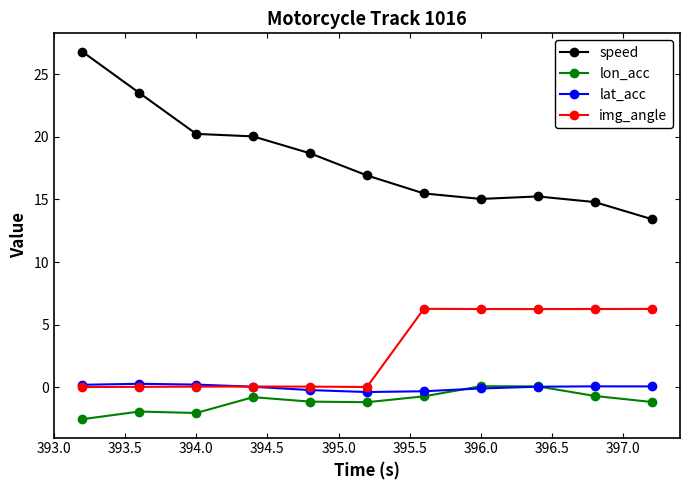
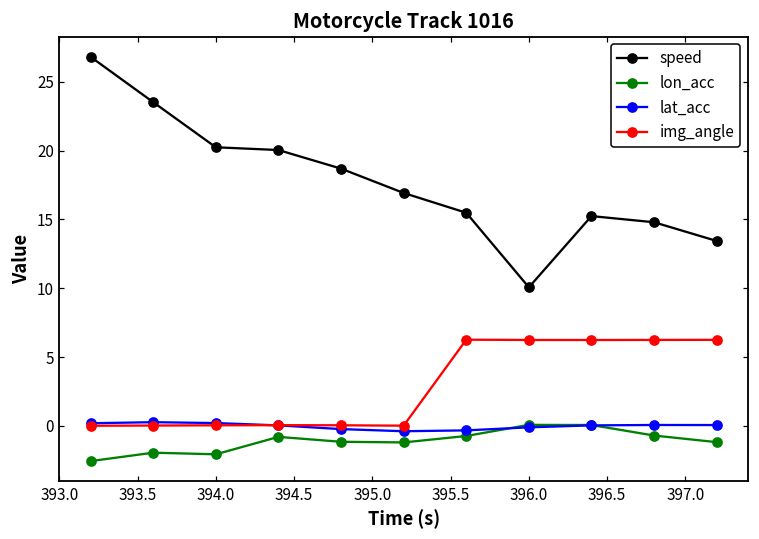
  {
    "speed": {
      "394.0": 20.2,
-     "396.0": 15.0
+     "396.0": 10.1
    },
    "lon_acc": {
      "394.0": -2.1
    },
    "img_angle": {
      "396.0": 6.2
    }
  }
